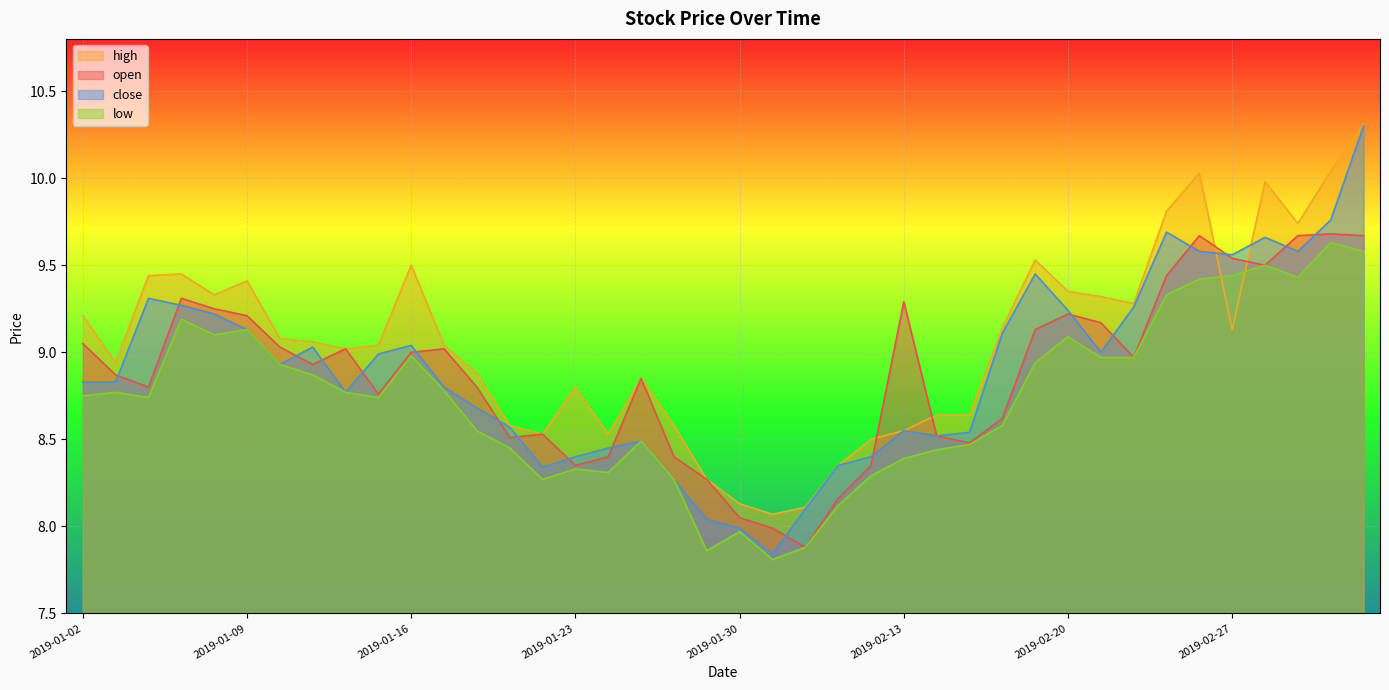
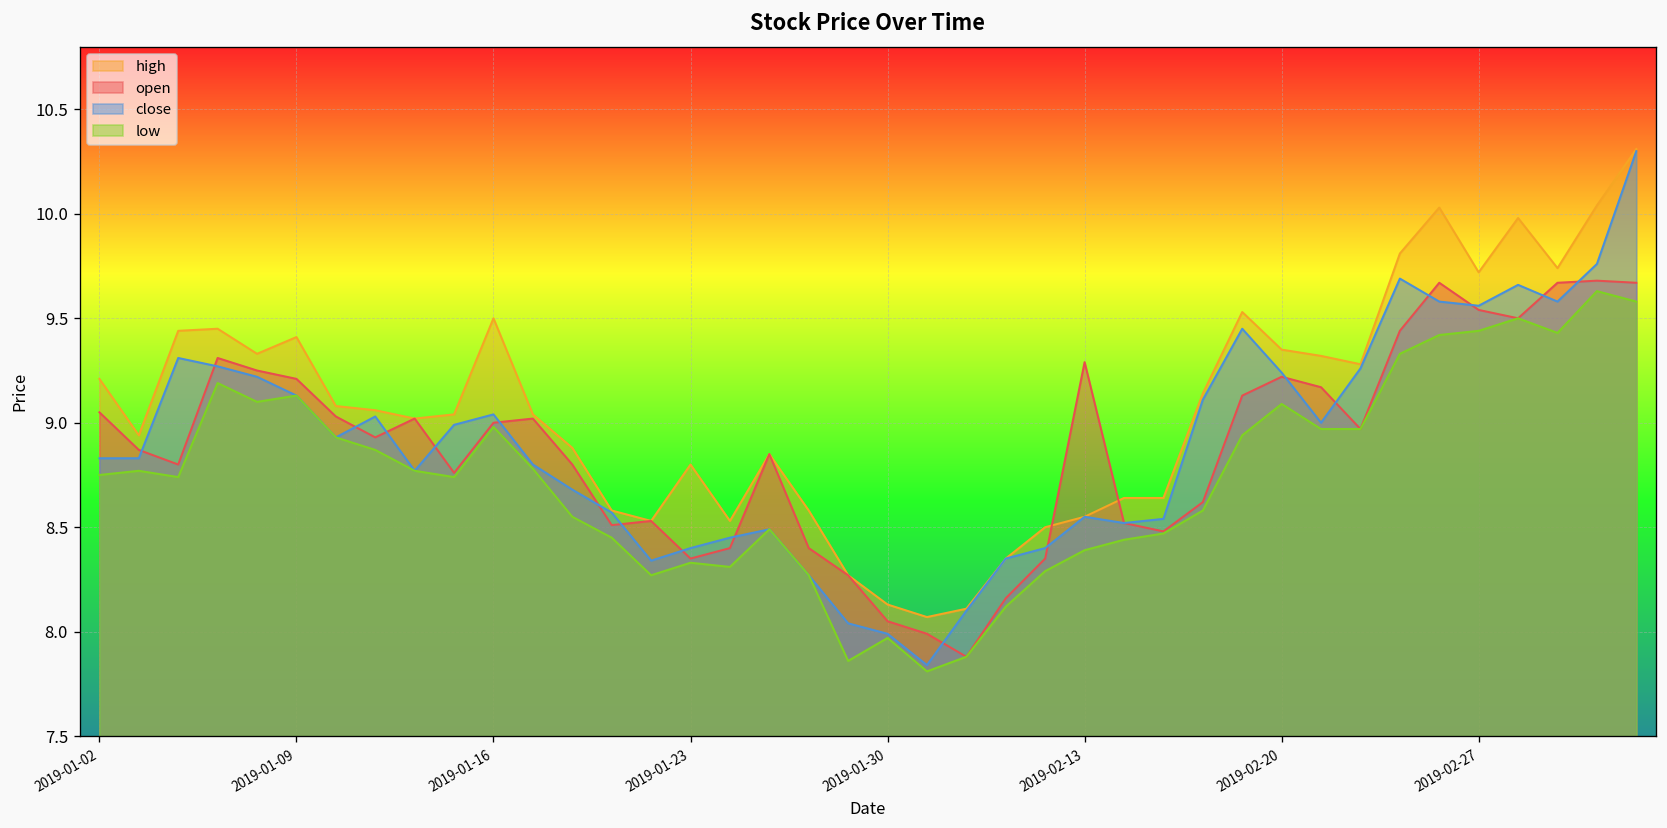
  {
    "high": {
      "2019-01-02": 9.21,
      "2019-01-09": 9.41,
      "2019-01-16": 9.50,
      "2019-01-23": 8.80,
      "2019-01-30": 8.13,
      "2019-02-20": 9.35,
-     "2019-02-27": 9.13
+     "2019-02-27": 9.72
    },
    "open": {
      "2019-01-02": 9.05,
      "2019-01-09": 9.21,
      "2019-01-16": 9.00,
      "2019-01-23": 8.35,
      "2019-01-30": 8.05,
      "2019-02-13": 9.29,
      "2019-02-20": 9.22,
      "2019-02-27": 9.54
    },
    "close": {
      "2019-01-02": 8.83,
      "2019-01-16": 9.04,
      "2019-01-23": 8.40,
      "2019-01-30": 7.99,
      "2019-02-20": 9.24,
      "2019-02-27": 9.56
    },
    "low": {
      "2019-01-02": 8.75,
      "2019-01-16": 8.98,
      "2019-01-23": 8.33,
      "2019-01-30": 7.97,
      "2019-02-13": 8.39,
      "2019-02-20": 9.09,
      "2019-02-27": 9.44
    }
  }
